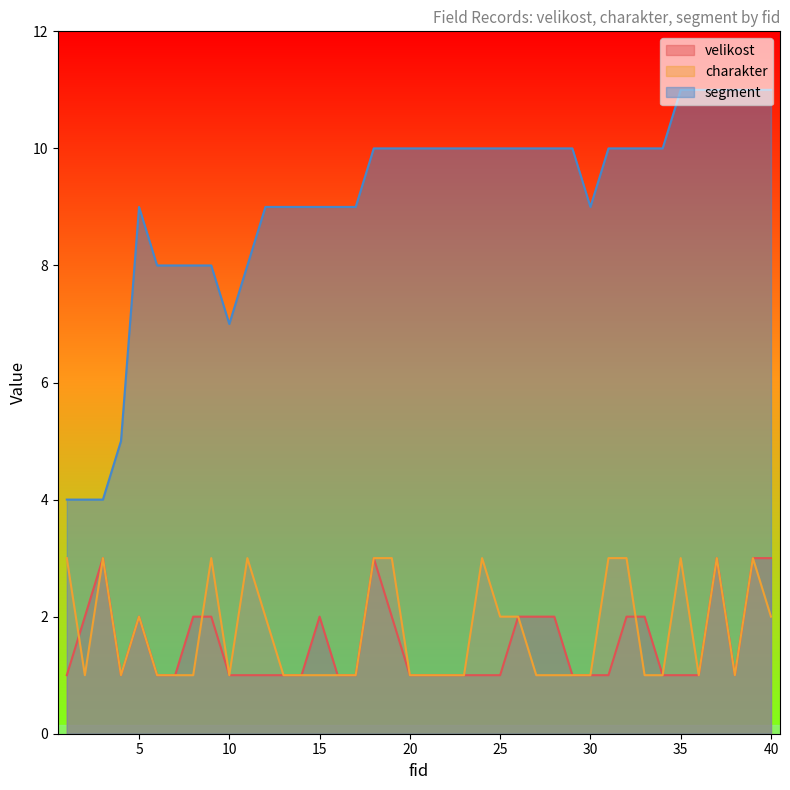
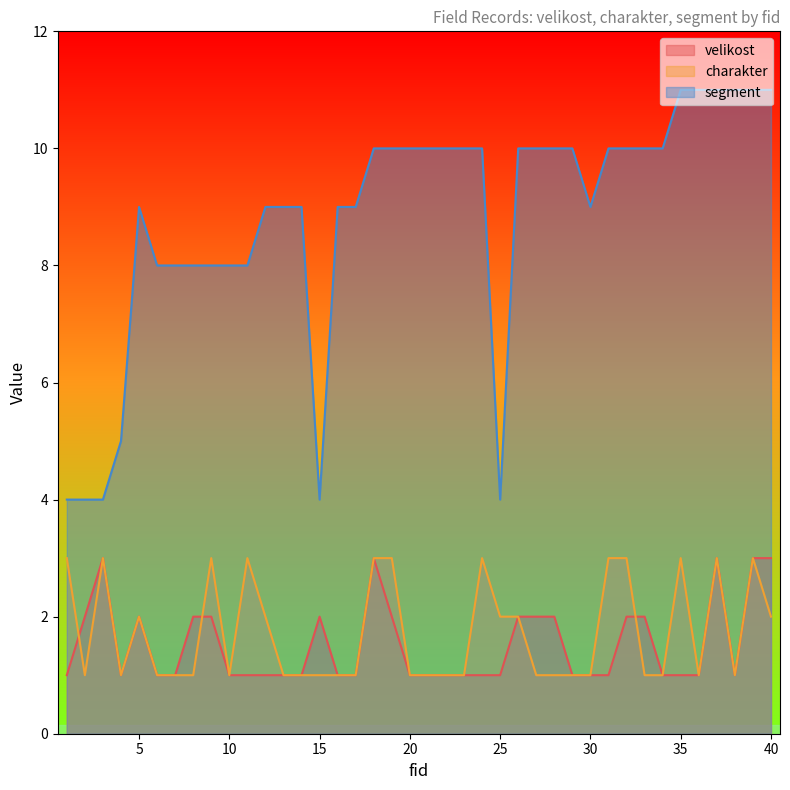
  {
    "segment": {
      "5": 9,
-     "10": 7,
-     "15": 9,
+     "10": 8,
+     "15": 4,
      "20": 10,
-     "25": 10,
+     "25": 4,
      "30": 9
    }
  }
